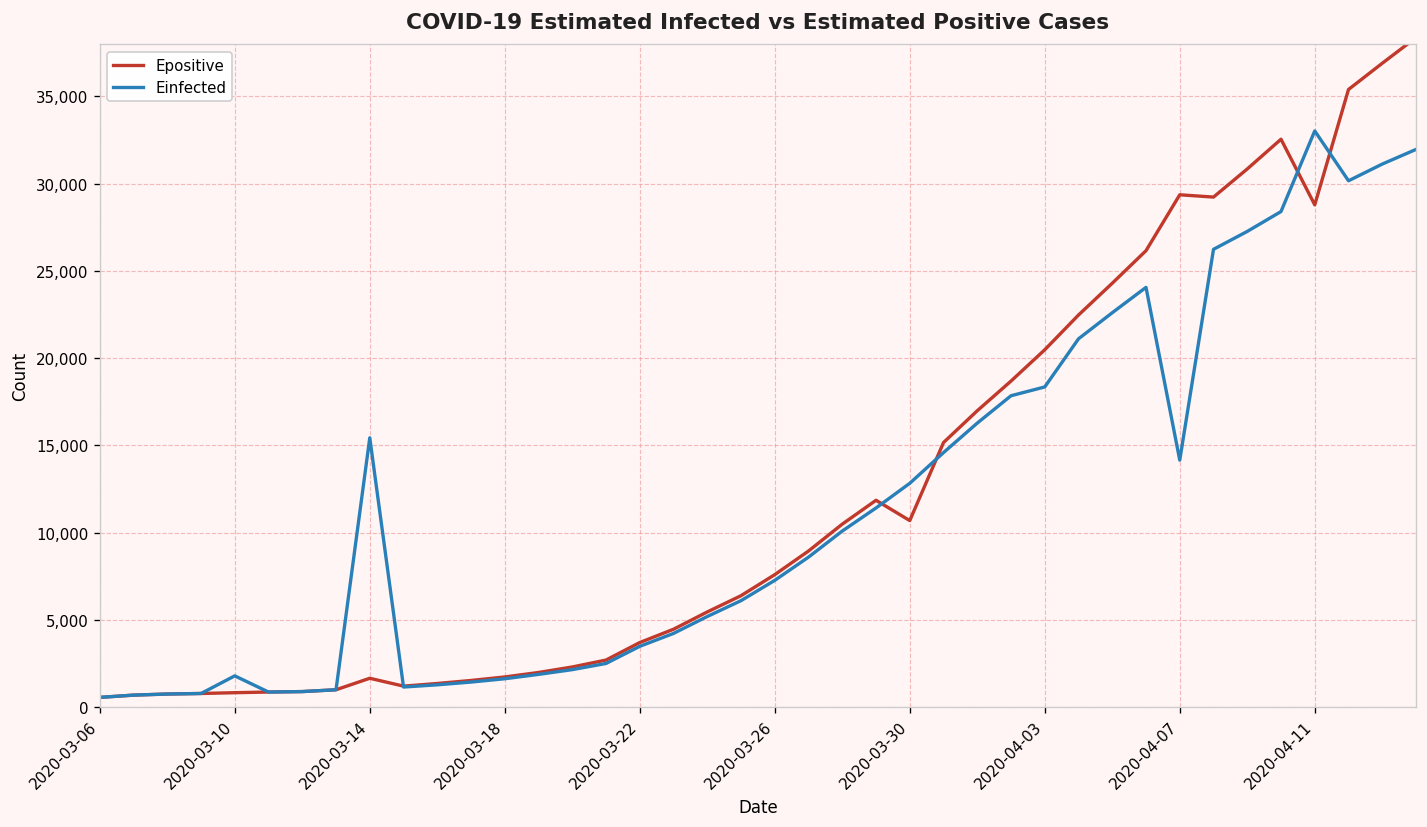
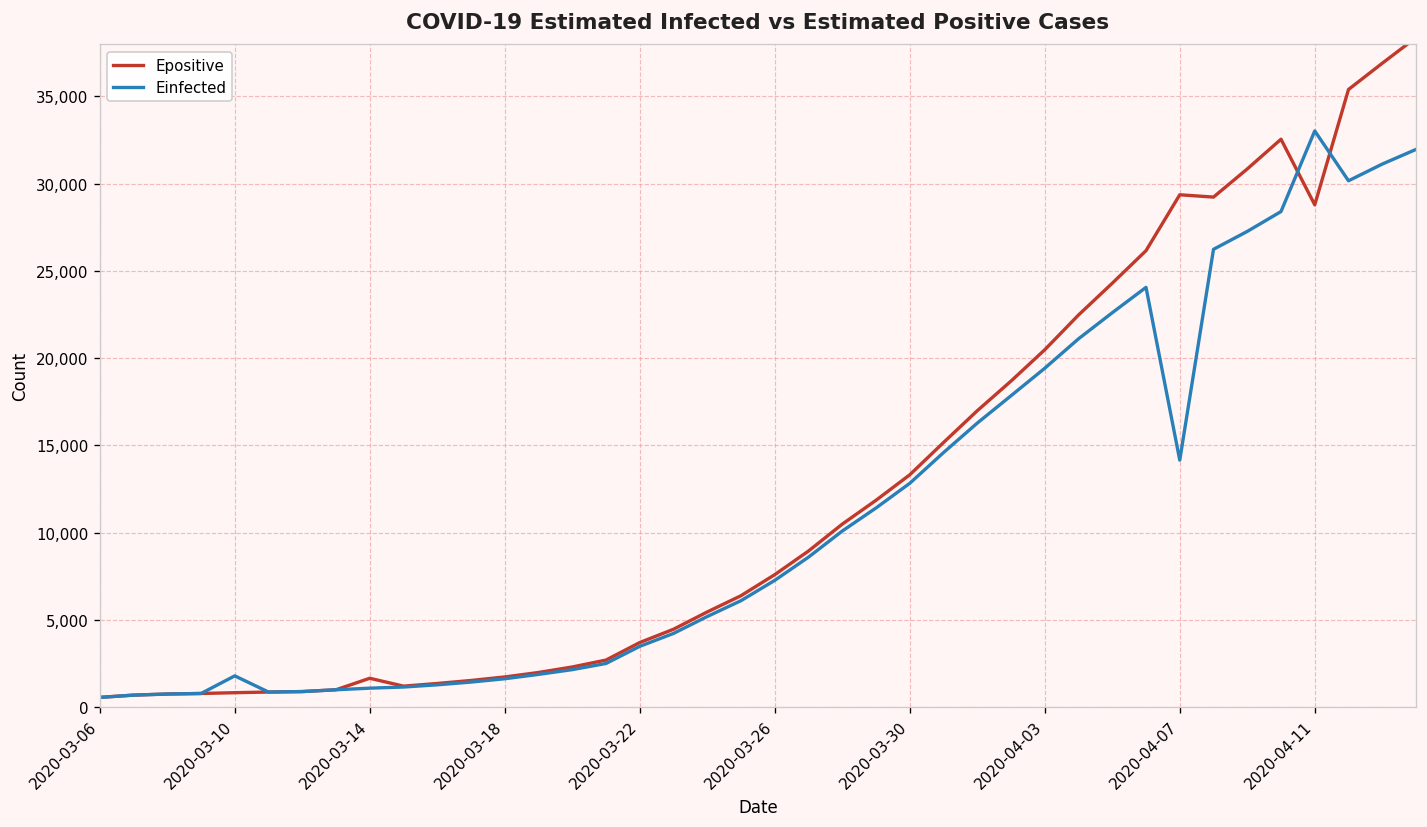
  {
    "Epositive": {
      "2020-03-10": "800",
      "2020-03-14": "1,700",
      "2020-03-22": "3,700",
      "2020-03-26": "7,600",
-     "2020-03-30": "10,700",
+     "2020-03-30": "13,300",
      "2020-04-03": "20,500",
      "2020-04-07": "29,400",
      "2020-04-11": "28,800"
    },
    "Einfected": {
      "2020-03-10": "1,800",
-     "2020-03-14": "15,400",
+     "2020-03-14": "1,100",
      "2020-03-22": "3,500",
      "2020-03-26": "7,300",
      "2020-03-30": "12,800",
-     "2020-04-03": "18,300",
+     "2020-04-03": "19,400",
      "2020-04-07": "14,200",
      "2020-04-11": "33,000"
    }
  }
